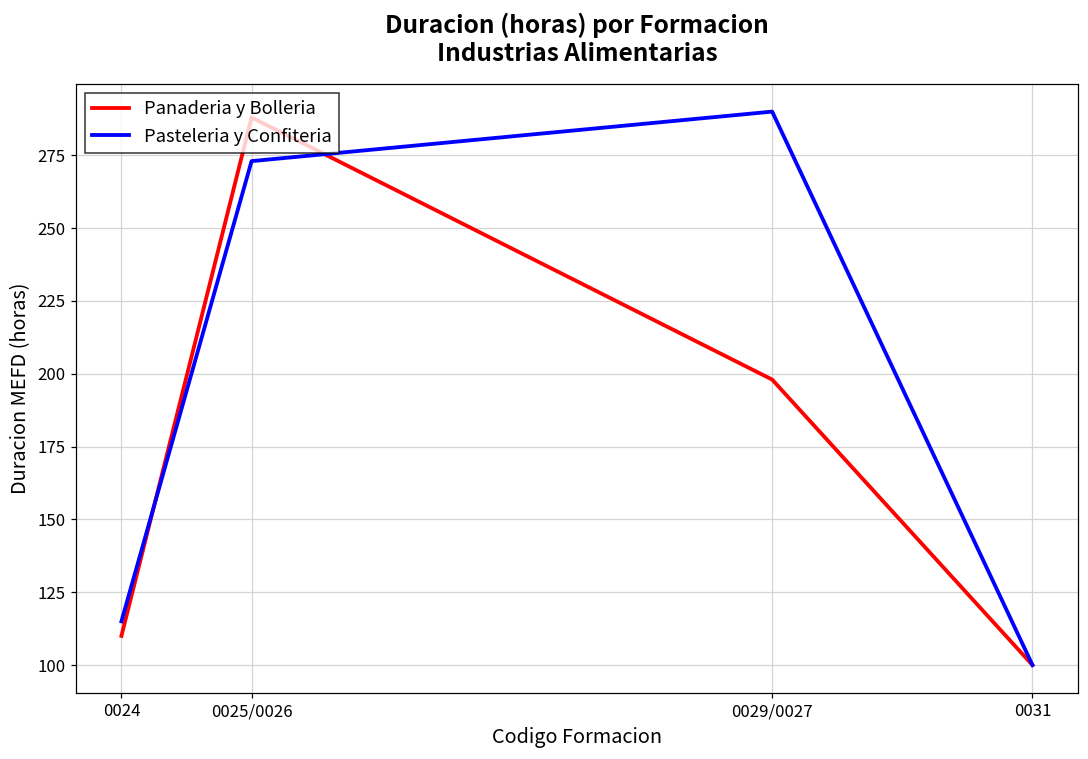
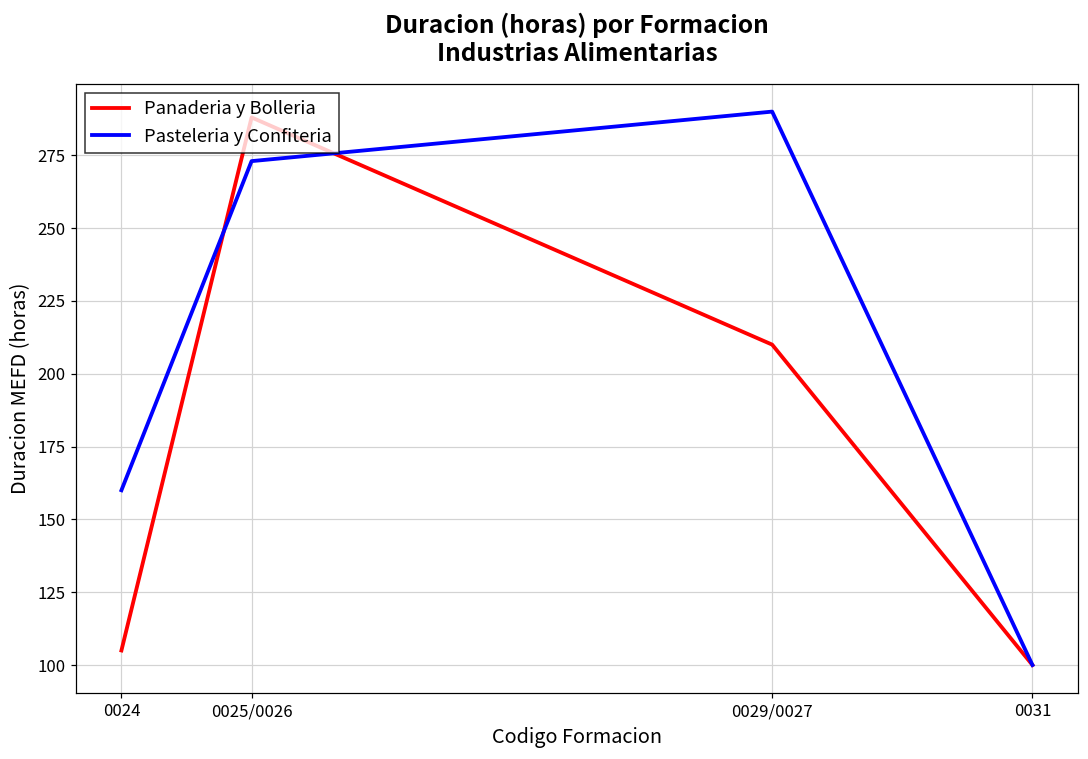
  {
    "Panaderia y Bolleria": {
-     "0024": 110,
-     "0029/0027": 198
+     "0024": 105,
+     "0029/0027": 210
    },
    "Pasteleria y Confiteria": {
-     "0024": 115,
+     "0024": 160,
      "0025/0026": 273,
      "0029/0027": 290
    }
  }
